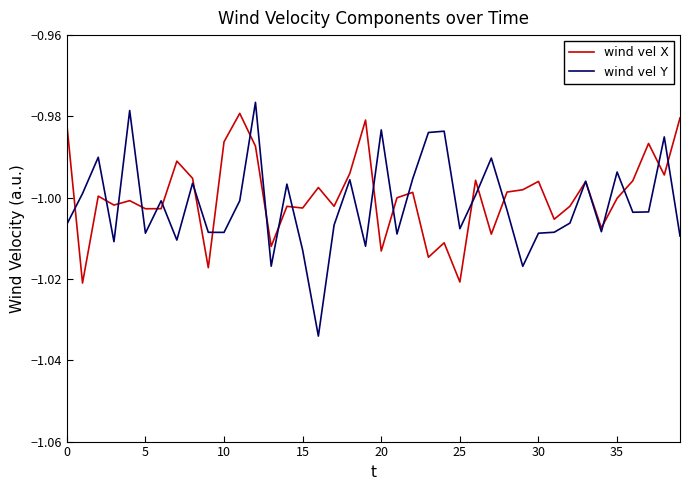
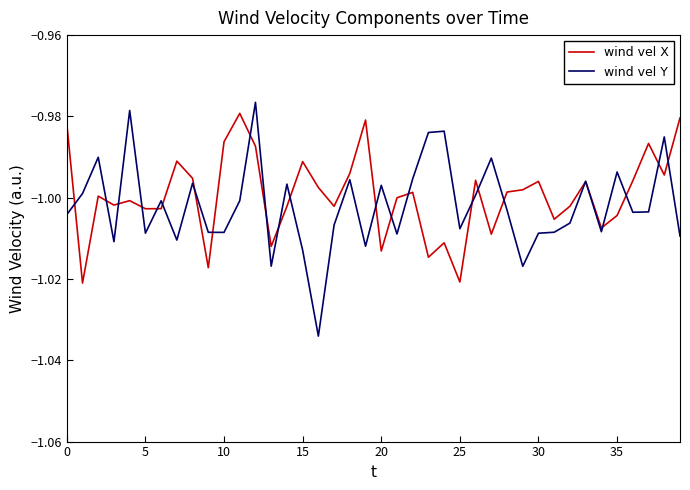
  {
    "wind vel X": {
      "0": -0.982,
      "5": -1.003,
      "10": -0.986,
-     "15": -1.003,
+     "15": -0.991,
      "20": -1.013,
      "25": -1.021,
      "30": -0.996,
-     "35": -1.000
+     "35": -1.004
    },
    "wind vel Y": {
-     "0": -1.007,
+     "0": -1.004,
      "5": -1.009,
      "10": -1.009,
      "15": -1.013,
-     "20": -0.983,
+     "20": -0.997,
      "25": -1.008,
      "30": -1.009,
      "35": -0.994
    }
  }
